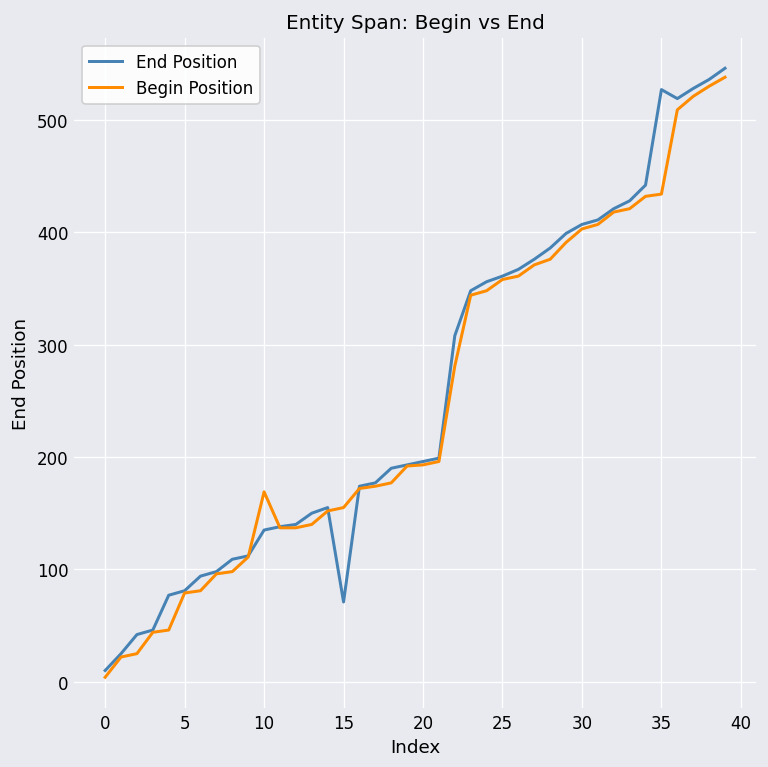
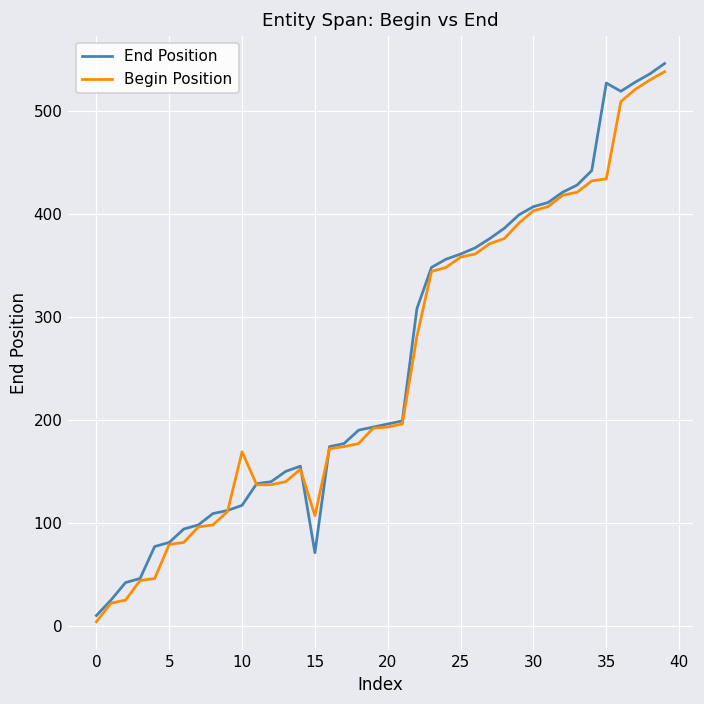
  {
    "End Position": {
      "0": 10,
-     "10": 140,
+     "10": 120,
      "15": 70,
      "20": 200,
      "25": 360,
      "30": 410,
      "35": 530
    },
    "Begin Position": {
      "0": 0,
      "10": 170,
-     "15": 160,
+     "15": 110,
      "20": 190,
      "25": 360,
      "30": 400,
      "35": 430
    }
  }
